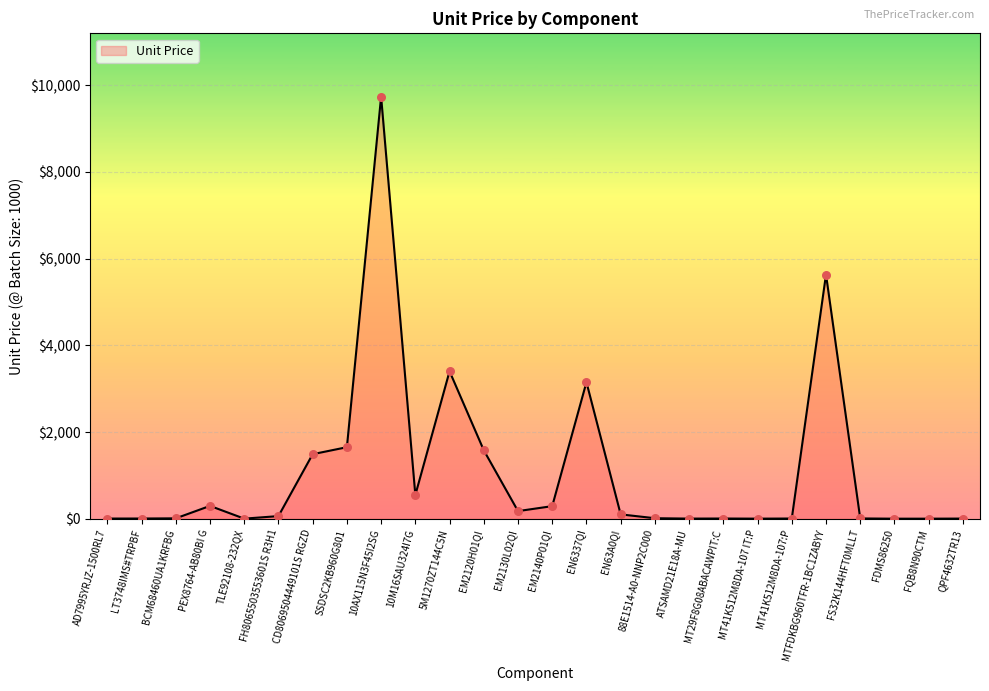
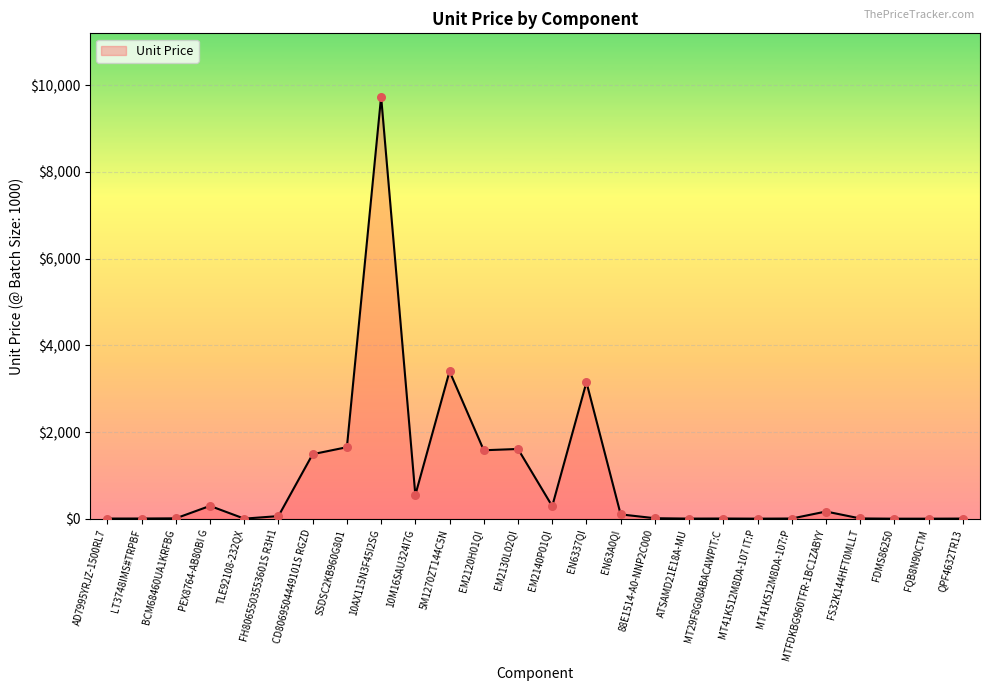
  {
    "AD7995YRJZ-1500RL7": "$0",
    "LT3748IMS#TRPBF": "$0",
    "BCM68460UA1KRFBG": "$0",
    "PEX8764-AB80BI G": "$300",
    "TLE92108-232QX": "$0",
    "FH8065503553601S R3H1": "$100",
    "CD8069504449101S RGZD": "$1,500",
    "SSDSC2KB960G801": "$1,700",
    "10AX115N3F45I2SG": "$9,700",
    "10M16SAU324I7G": "$500",
    "5M1270ZT144C5N": "$3,400",
    "EM2120H01QI": "$1,600",
-   "EM2130L02QI": "$200",
+   "EM2130L02QI": "$1,600",
    "EM2140P01QI": "$300",
    "EN6337QI": "$3,200",
    "EN63A0QI": "$100",
    "88E1514-A0-NNP2C000": "$0",
    "ATSAMD21E18A-MU": "$0",
    "MT29F8G08ABACAWPIT:C": "$0",
    "MT41K512M8DA-107 IT:P": "$0",
    "MT41K512M8DA-107:P": "$0",
-   "MTFDKBG960TFR-1BC1ZABYY": "$5,600",
+   "MTFDKBG960TFR-1BC1ZABYY": "$200",
    "FS32K144HFT0MLLT": "$0",
    "FDMS86250": "$0",
    "FQB8N90CTM": "$0",
    "QPF4632TR13": "$0"
  }
